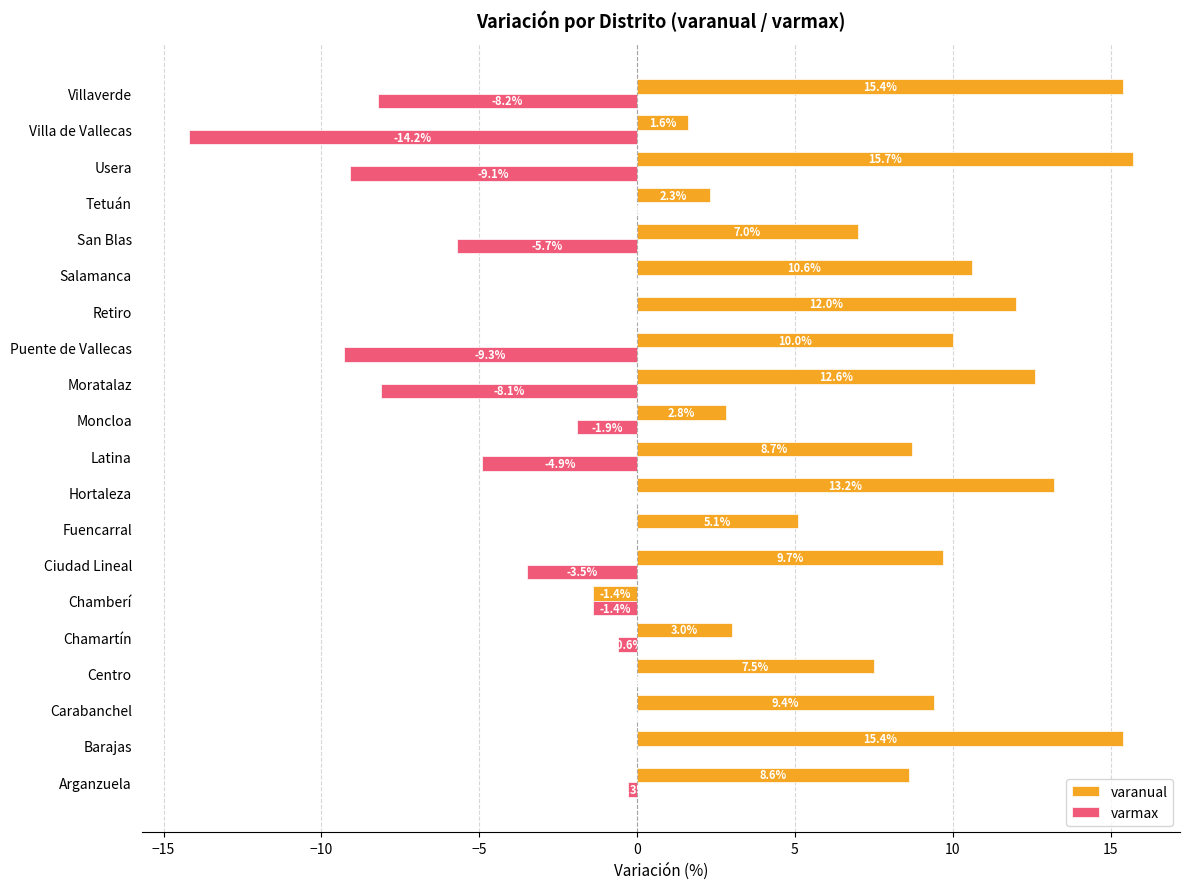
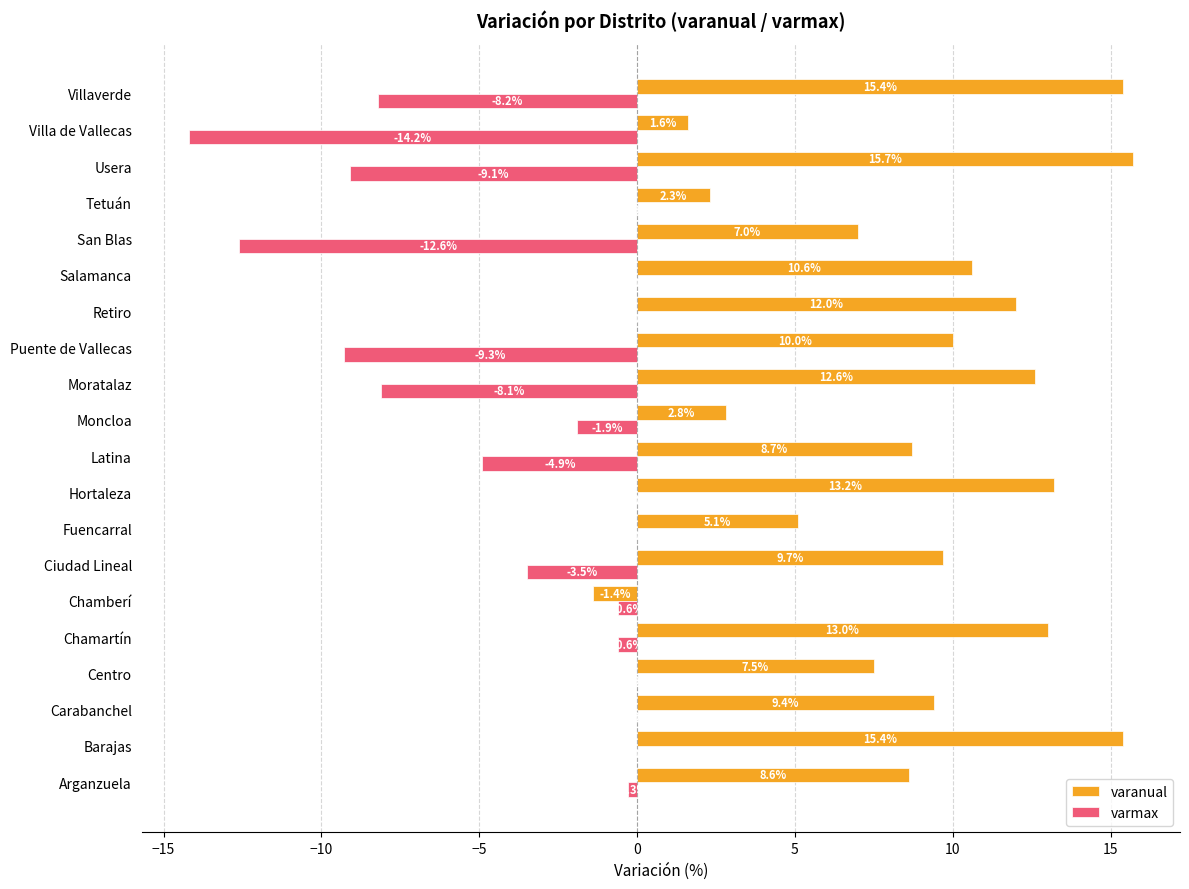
  {
    "varanual": {
      "Villaverde": "15.4%",
      "Villa de Vallecas": "1.6%",
      "Usera": "15.7%",
      "Tetuán": "2.3%",
      "San Blas": "7.0%",
      "Salamanca": "10.6%",
      "Retiro": "12.0%",
      "Puente de Vallecas": "10.0%",
      "Moratalaz": "12.6%",
      "Moncloa": "2.8%",
      "Latina": "8.7%",
      "Hortaleza": "13.2%",
      "Fuencarral": "5.1%",
      "Ciudad Lineal": "9.7%",
      "Chamberí": "-1.4%",
-     "Chamartín": "3.0%",
+     "Chamartín": "13.0%",
      "Centro": "7.5%",
      "Carabanchel": "9.4%",
      "Barajas": "15.4%",
      "Arganzuela": "8.6%"
    },
    "varmax": {
      "Villaverde": "-8.2%",
      "Villa de Vallecas": "-14.2%",
      "Usera": "-9.1%",
-     "San Blas": "-5.7%",
+     "San Blas": "-12.6%",
      "Puente de Vallecas": "-9.3%",
      "Moratalaz": "-8.1%",
      "Moncloa": "-1.9%",
      "Latina": "-4.9%",
      "Ciudad Lineal": "-3.5%",
-     "Chamberí": "-1.4"
+     "Chamberí": "-0.6"
    }
  }
